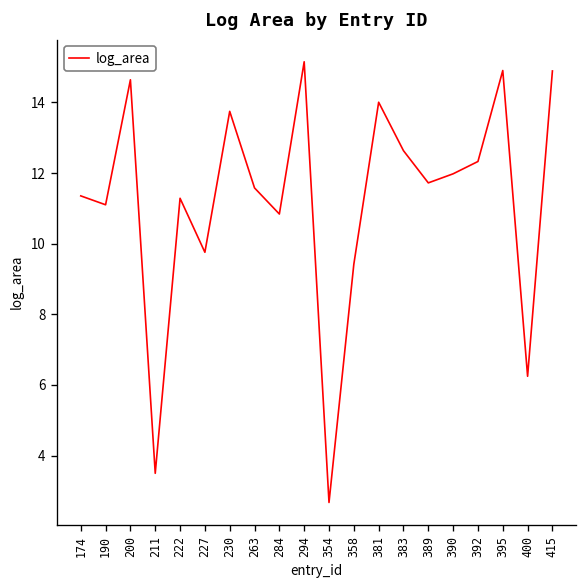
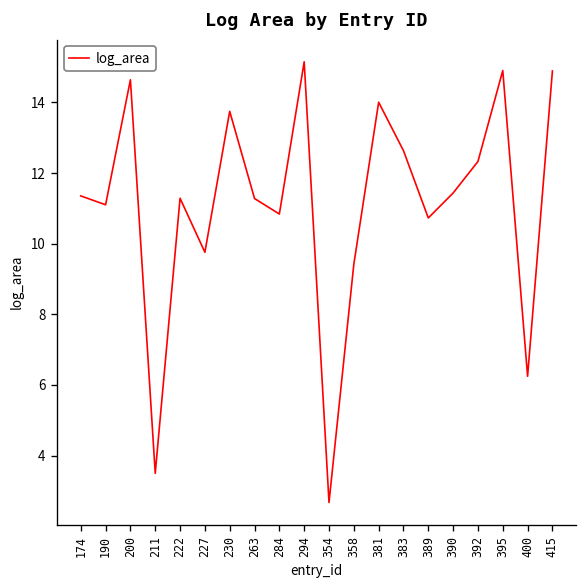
  {
    "174": 11.4,
    "190": 11.1,
    "200": 14.6,
    "211": 3.5,
    "222": 11.3,
    "227": 9.8,
    "230": 13.7,
-   "263": 11.6,
+   "263": 11.3,
    "284": 10.8,
    "294": 15.2,
    "354": 2.7,
    "358": 9.4,
    "381": 14.0,
    "383": 12.6,
-   "389": 11.7,
-   "390": 12.0,
+   "389": 10.7,
+   "390": 11.4,
    "392": 12.3,
    "395": 14.9,
    "400": 6.2,
    "415": 14.9
  }
